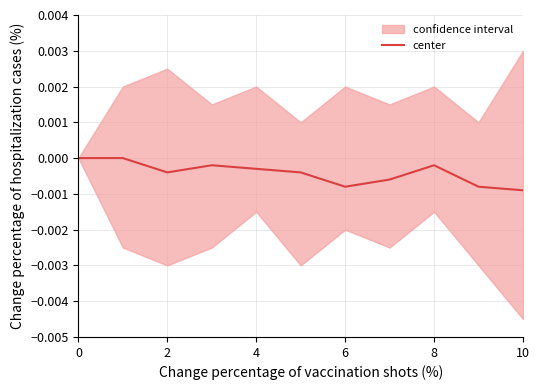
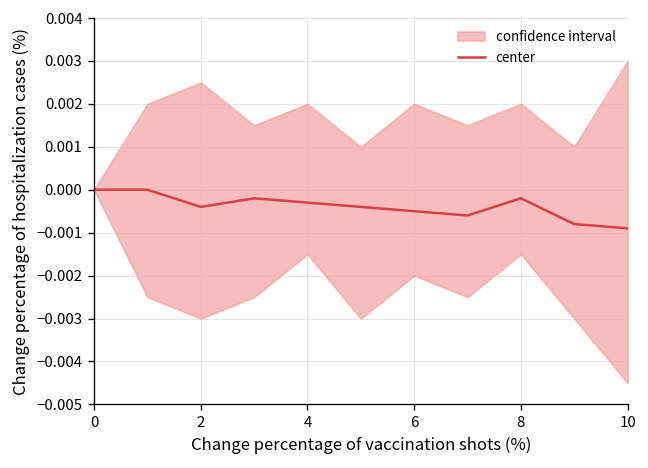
  {
    "center": {
      "2": -0.0004,
      "4": -0.0003,
-     "6": -0.0008,
+     "6": -0.0005,
      "8": -0.0002,
      "10": -0.0009
    }
  }
